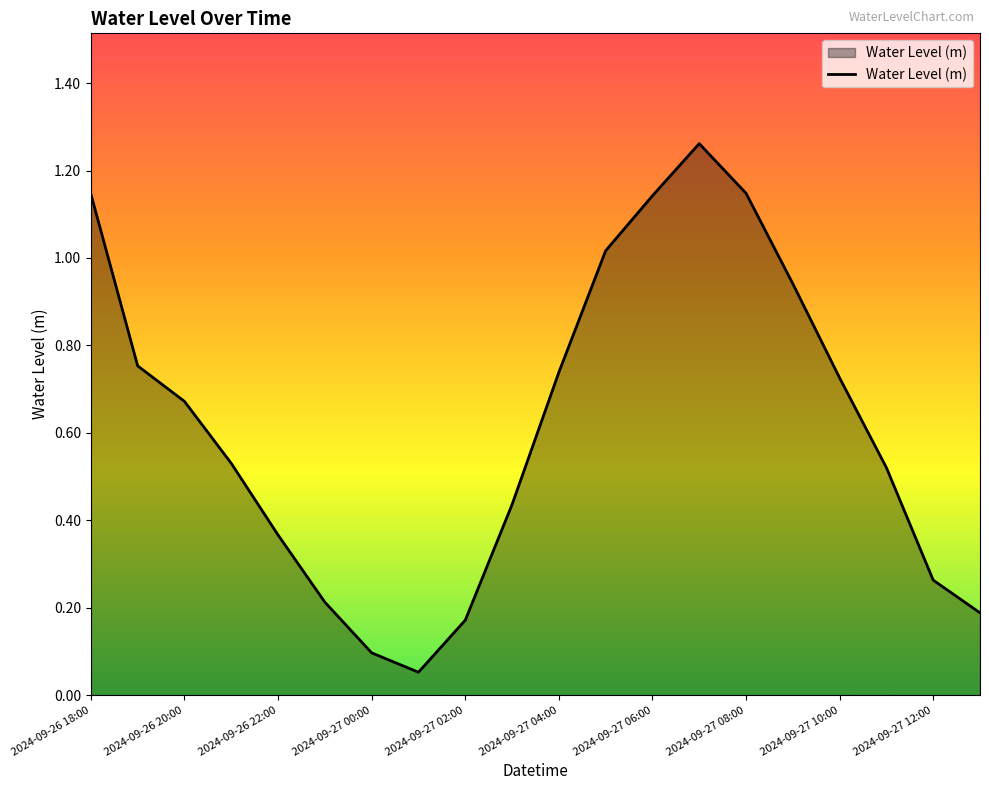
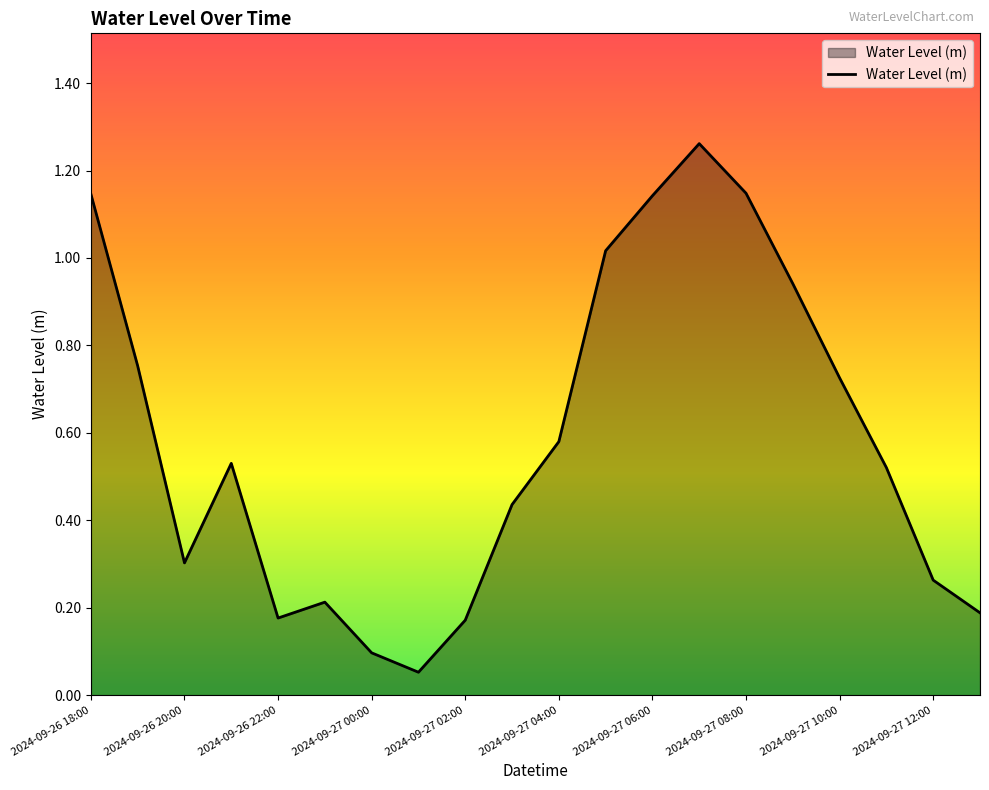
  {
    "2024-09-26 18:00": 1.15,
-   "2024-09-26 20:00": 0.67,
-   "2024-09-26 22:00": 0.37,
+   "2024-09-26 20:00": 0.30,
+   "2024-09-26 22:00": 0.18,
    "2024-09-27 00:00": 0.10,
    "2024-09-27 02:00": 0.17,
-   "2024-09-27 04:00": 0.74,
+   "2024-09-27 04:00": 0.58,
    "2024-09-27 06:00": 1.14,
    "2024-09-27 08:00": 1.15,
    "2024-09-27 10:00": 0.73,
    "2024-09-27 12:00": 0.26
  }
